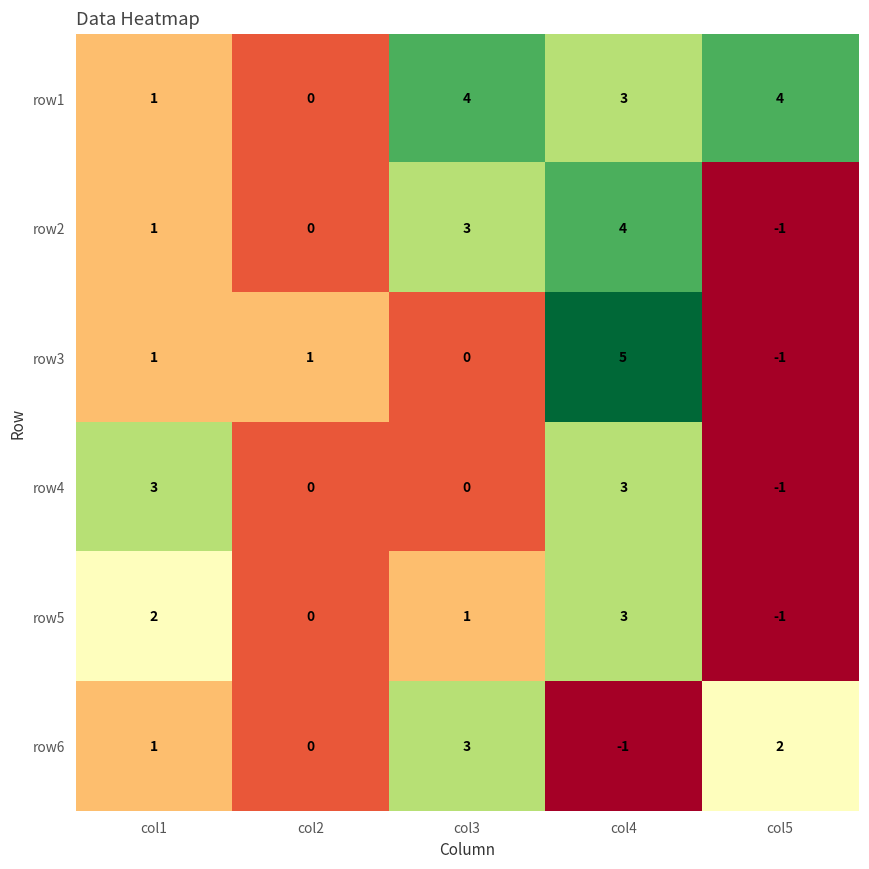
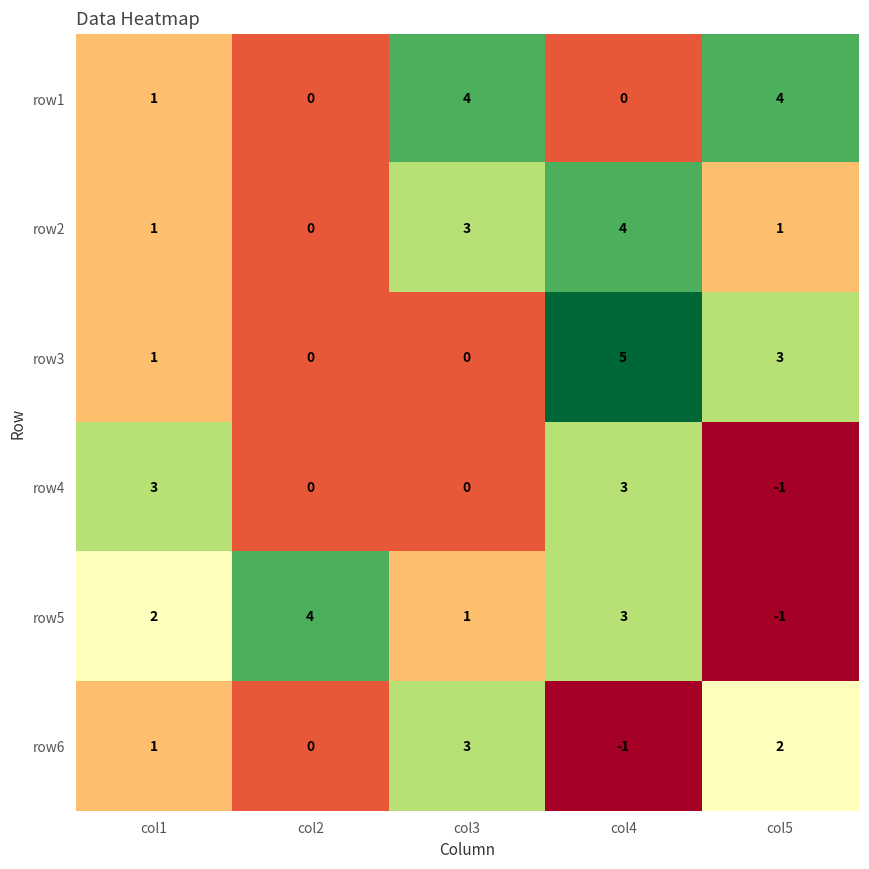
  {
    "row1": {
      "col1": 1,
      "col2": 0,
      "col3": 4,
-     "col4": 3,
+     "col4": 0,
      "col5": 4
    },
    "row2": {
      "col1": 1,
      "col2": 0,
      "col3": 3,
      "col4": 4,
-     "col5": -1
+     "col5": 1
    },
    "row3": {
      "col1": 1,
-     "col2": 1,
+     "col2": 0,
      "col3": 0,
      "col4": 5,
-     "col5": -1
+     "col5": 3
    },
    "row4": {
      "col1": 3,
      "col2": 0,
      "col3": 0,
      "col4": 3,
      "col5": -1
    },
    "row5": {
      "col1": 2,
-     "col2": 0,
+     "col2": 4,
      "col3": 1,
      "col4": 3,
      "col5": -1
    },
    "row6": {
      "col1": 1,
      "col2": 0,
      "col3": 3,
      "col4": -1,
      "col5": 2
    }
  }
